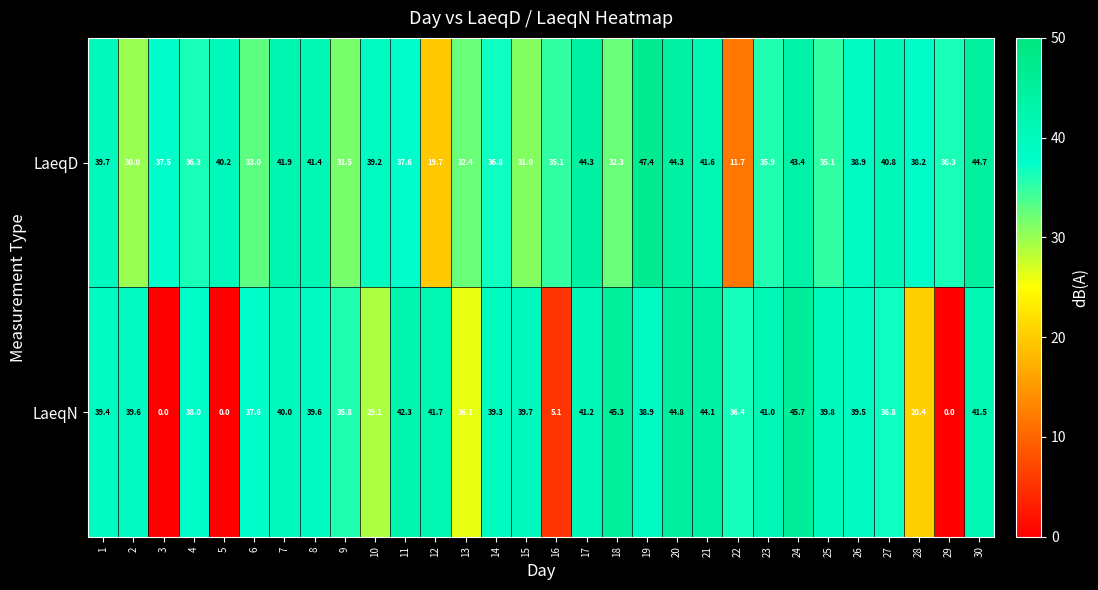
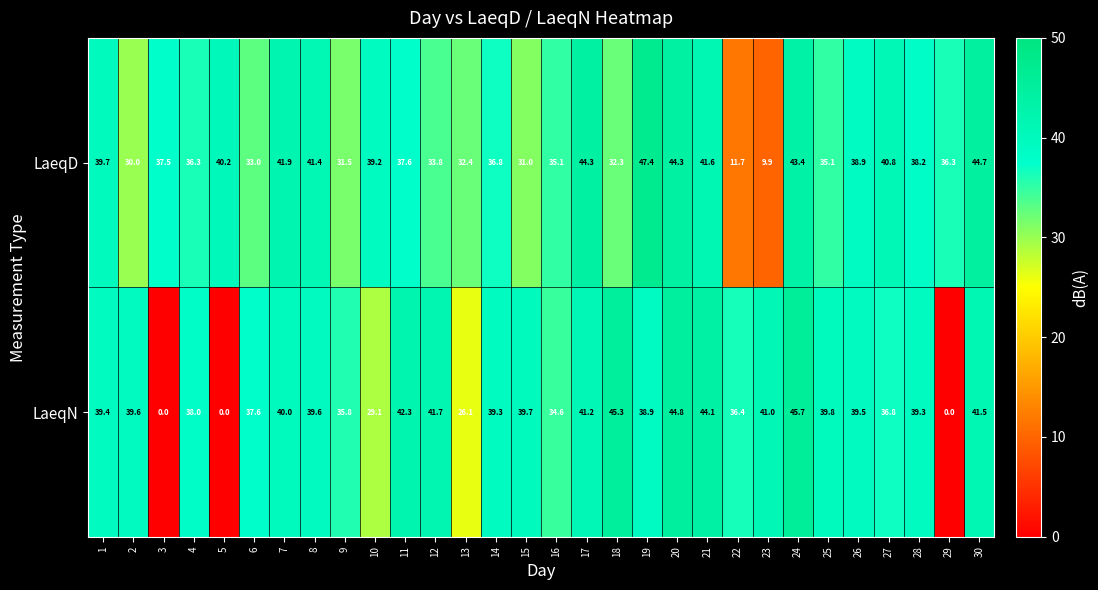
  {
    "LaeqD": {
      "1": 39.7,
      "2": 30.0,
      "3": 37.5,
      "4": 36.3,
      "5": 40.2,
      "6": 33.0,
      "7": 41.9,
      "8": 41.4,
      "9": 31.5,
      "10": 39.2,
      "11": 37.6,
-     "12": 19.7,
+     "12": 33.8,
      "13": 32.4,
      "14": 36.8,
      "15": 31.0,
      "16": 35.1,
      "17": 44.3,
      "18": 32.3,
      "19": 47.4,
      "20": 44.3,
      "21": 41.6,
      "22": 11.7,
-     "23": 35.9,
+     "23": 9.9,
      "24": 43.4,
      "25": 35.1,
      "26": 38.9,
      "27": 40.8,
      "28": 38.2,
      "29": 36.3,
      "30": 44.7
    },
    "LaeqN": {
      "1": 39.4,
      "2": 39.6,
      "3": 0.0,
      "4": 38.0,
      "5": 0.0,
      "6": 37.6,
      "7": 40.0,
      "8": 39.6,
      "9": 35.8,
      "10": 29.1,
      "11": 42.3,
      "12": 41.7,
      "13": 26.1,
      "14": 39.3,
      "15": 39.7,
-     "16": 5.1,
+     "16": 34.6,
      "17": 41.2,
      "18": 45.3,
      "19": 38.9,
      "20": 44.8,
      "21": 44.1,
      "22": 36.4,
      "23": 41.0,
      "24": 45.7,
      "25": 39.8,
      "26": 39.5,
      "27": 36.8,
-     "28": 20.4,
+     "28": 39.3,
      "29": 0.0,
      "30": 41.5
    }
  }
